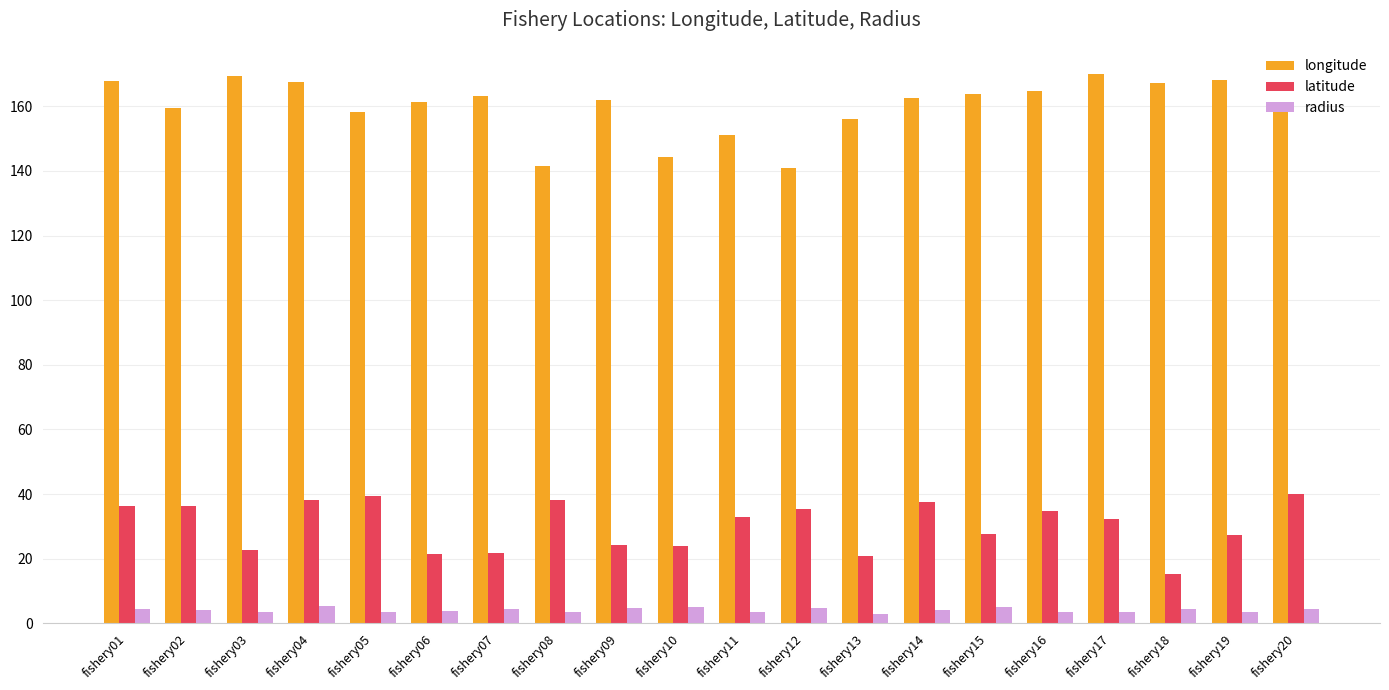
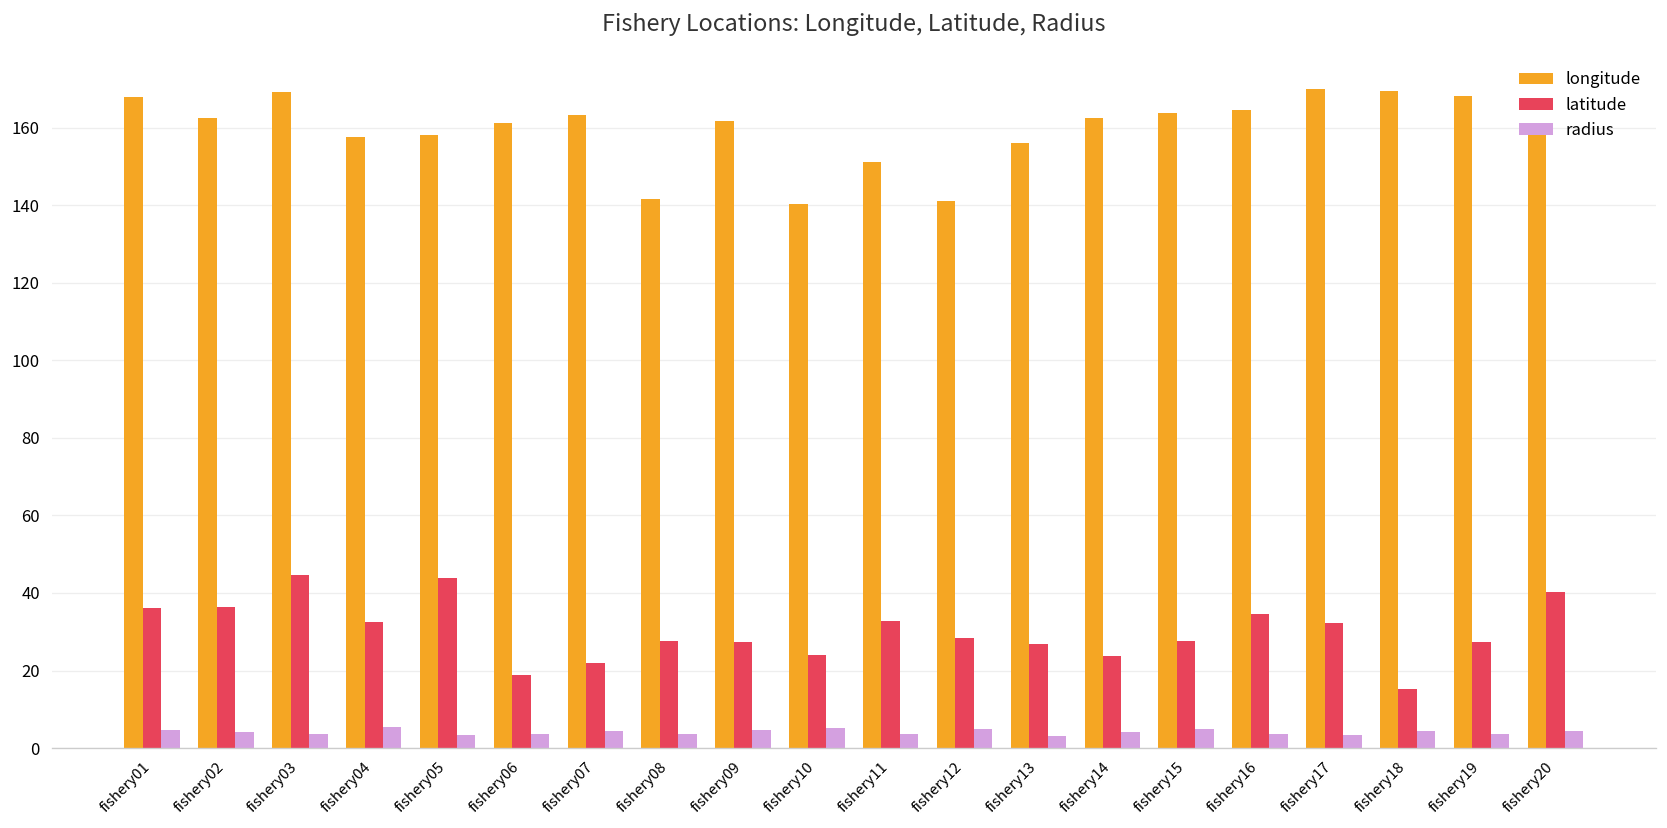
  {
    "longitude": {
      "fishery01": 168,
-     "fishery02": 160,
+     "fishery02": 162,
      "fishery03": 169,
-     "fishery04": 167,
+     "fishery04": 158,
      "fishery05": 158,
      "fishery06": 161,
      "fishery07": 163,
      "fishery08": 142,
      "fishery09": 162,
-     "fishery10": 144,
+     "fishery10": 140,
      "fishery11": 151,
      "fishery12": 141,
      "fishery13": 156,
      "fishery14": 162,
      "fishery15": 164,
      "fishery16": 165,
      "fishery17": 170,
-     "fishery18": 167,
+     "fishery18": 170,
      "fishery19": 168,
      "fishery20": 159
    },
    "latitude": {
      "fishery01": 36,
      "fishery02": 36,
-     "fishery03": 23,
-     "fishery04": 38,
-     "fishery05": 39,
-     "fishery06": 22,
+     "fishery03": 45,
+     "fishery04": 32,
+     "fishery05": 44,
+     "fishery06": 19,
      "fishery07": 22,
-     "fishery08": 38,
-     "fishery09": 24,
+     "fishery08": 28,
+     "fishery09": 27,
      "fishery10": 24,
      "fishery11": 33,
-     "fishery12": 35,
-     "fishery13": 21,
-     "fishery14": 37,
+     "fishery12": 28,
+     "fishery13": 27,
+     "fishery14": 24,
      "fishery15": 28,
      "fishery16": 35,
      "fishery17": 32,
      "fishery18": 15,
      "fishery19": 27,
      "fishery20": 40
    },
    "radius": {
      "fishery01": 5,
      "fishery02": 4,
      "fishery03": 4,
      "fishery04": 5,
      "fishery05": 3,
      "fishery06": 4,
      "fishery07": 4,
      "fishery08": 4,
      "fishery09": 5,
      "fishery10": 5,
      "fishery11": 4,
      "fishery12": 5,
      "fishery13": 3,
      "fishery14": 4,
      "fishery15": 5,
      "fishery16": 4,
      "fishery17": 3,
      "fishery18": 5,
      "fishery19": 4,
      "fishery20": 4
    }
  }
